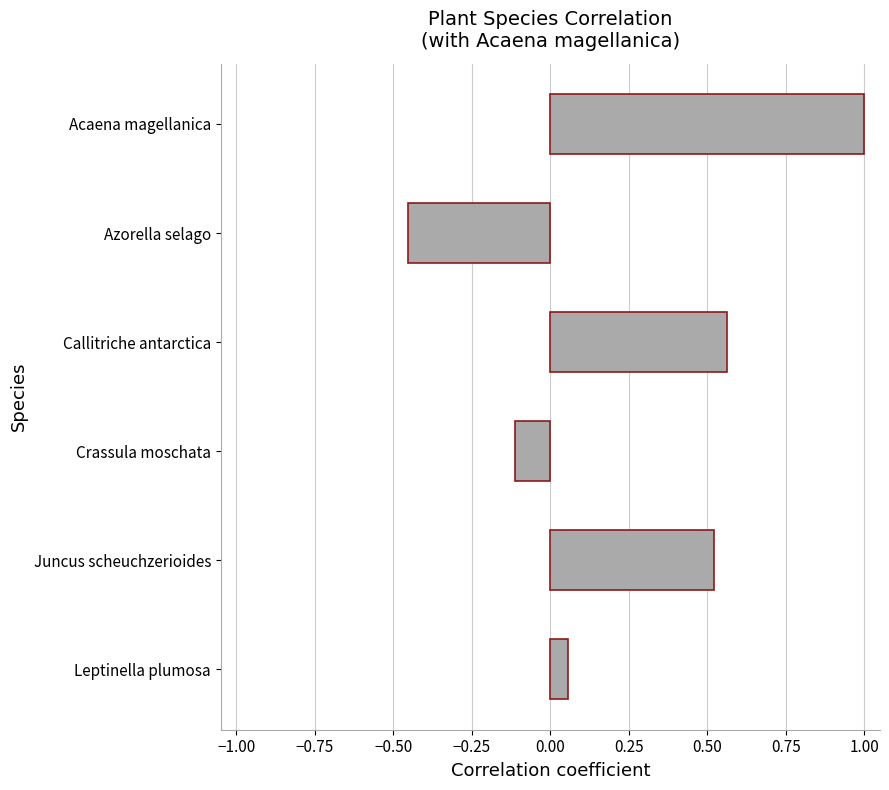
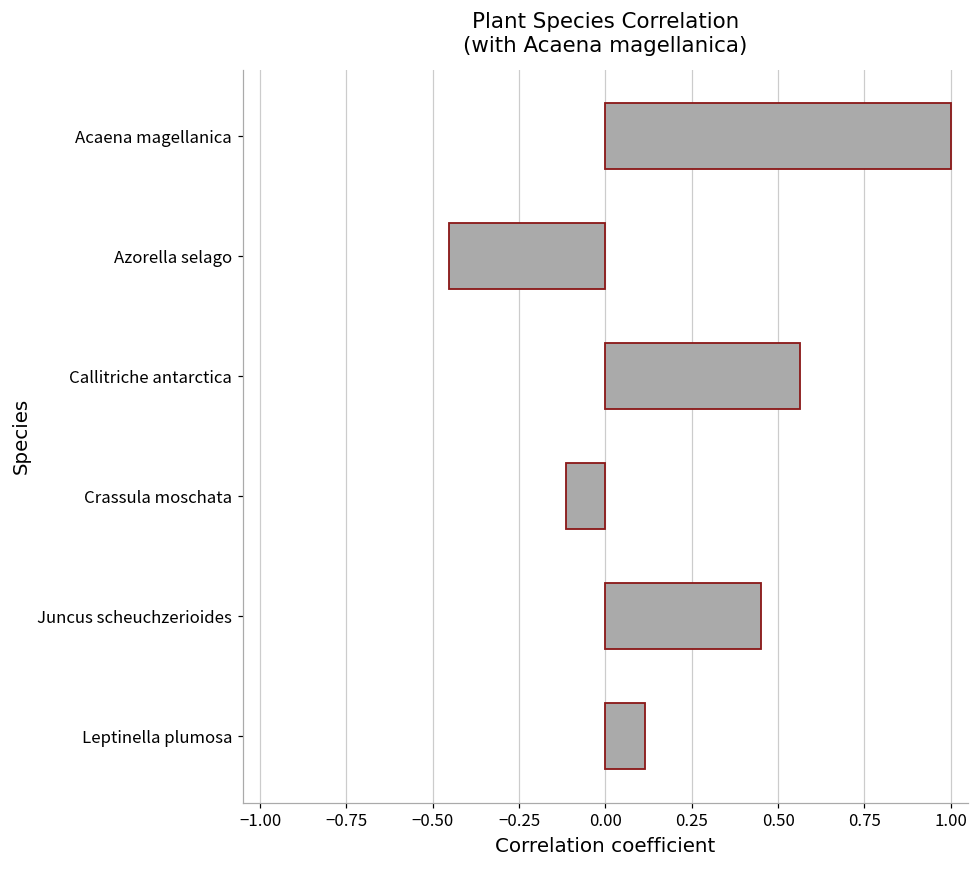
  {
    "Acaena magellanica": 1.00,
    "Azorella selago": -0.45,
    "Callitriche antarctica": 0.56,
    "Crassula moschata": -0.11,
-   "Juncus scheuchzerioides": 0.52,
-   "Leptinella plumosa": 0.06
+   "Juncus scheuchzerioides": 0.45,
+   "Leptinella plumosa": 0.11
  }
